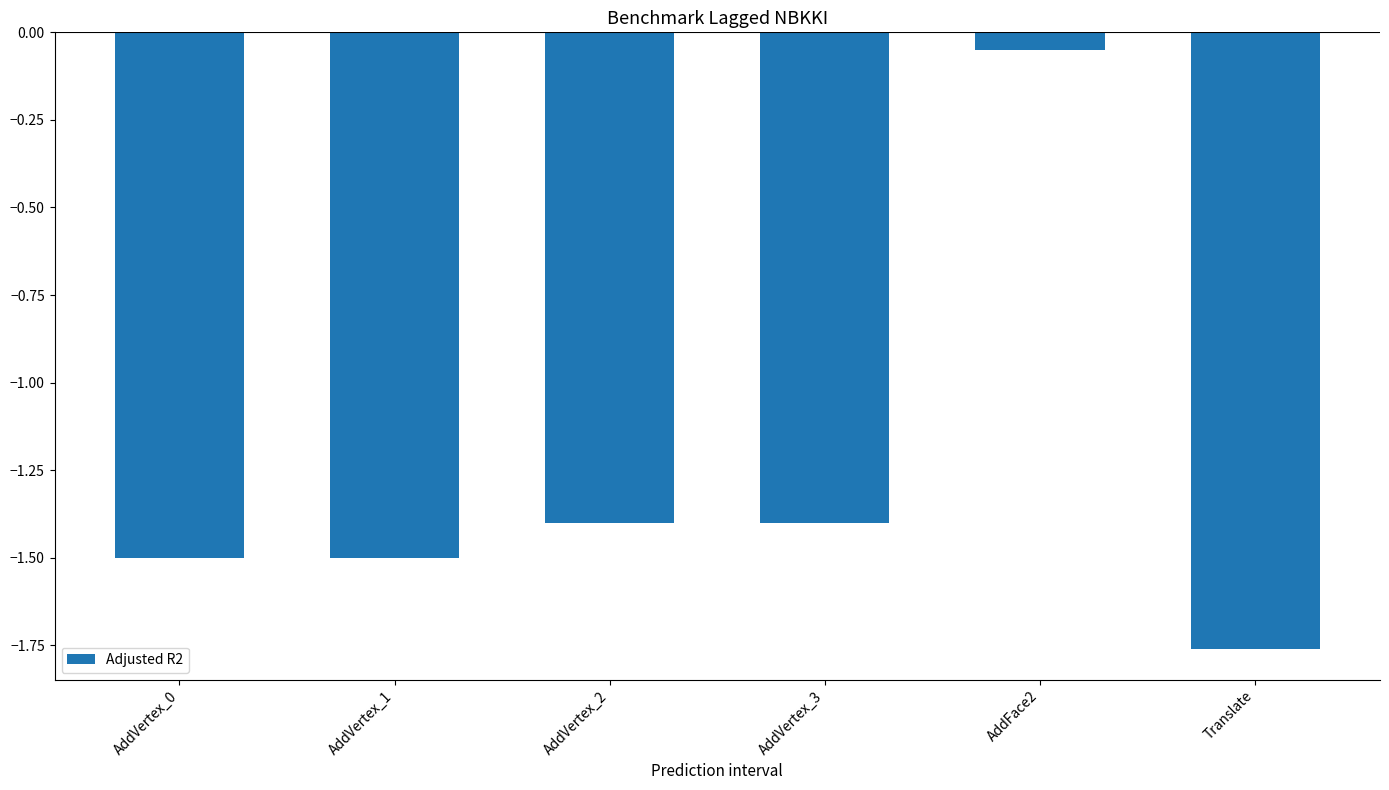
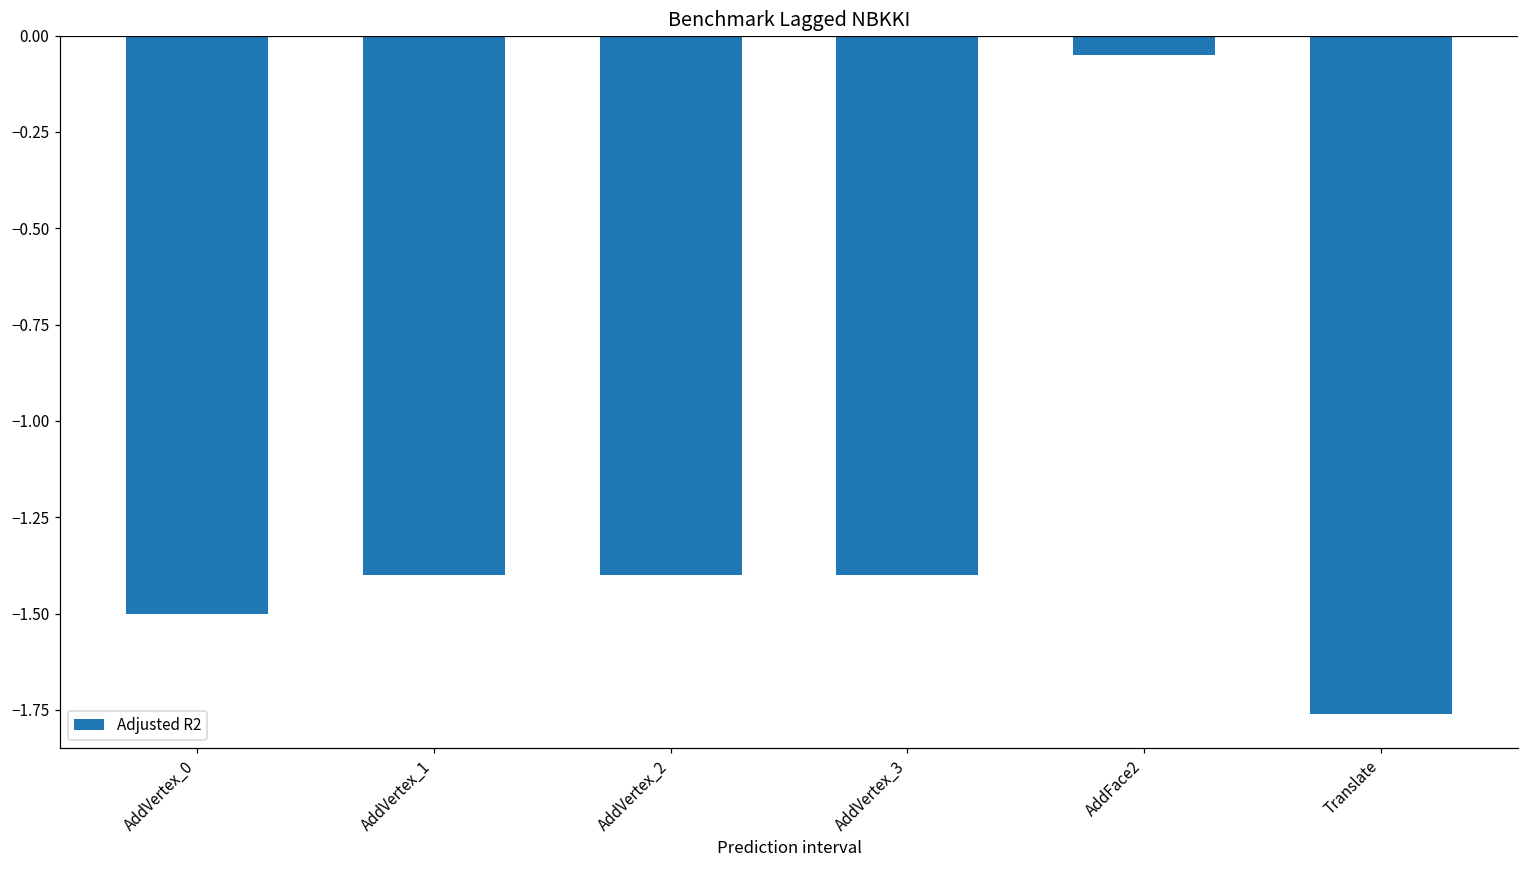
  {
    "AddVertex_0": -1.5,
-   "AddVertex_1": -1.5,
+   "AddVertex_1": -1.4,
    "AddVertex_2": -1.4,
    "AddVertex_3": -1.4,
    "AddFace2": -0.05,
    "Translate": -1.76
  }
